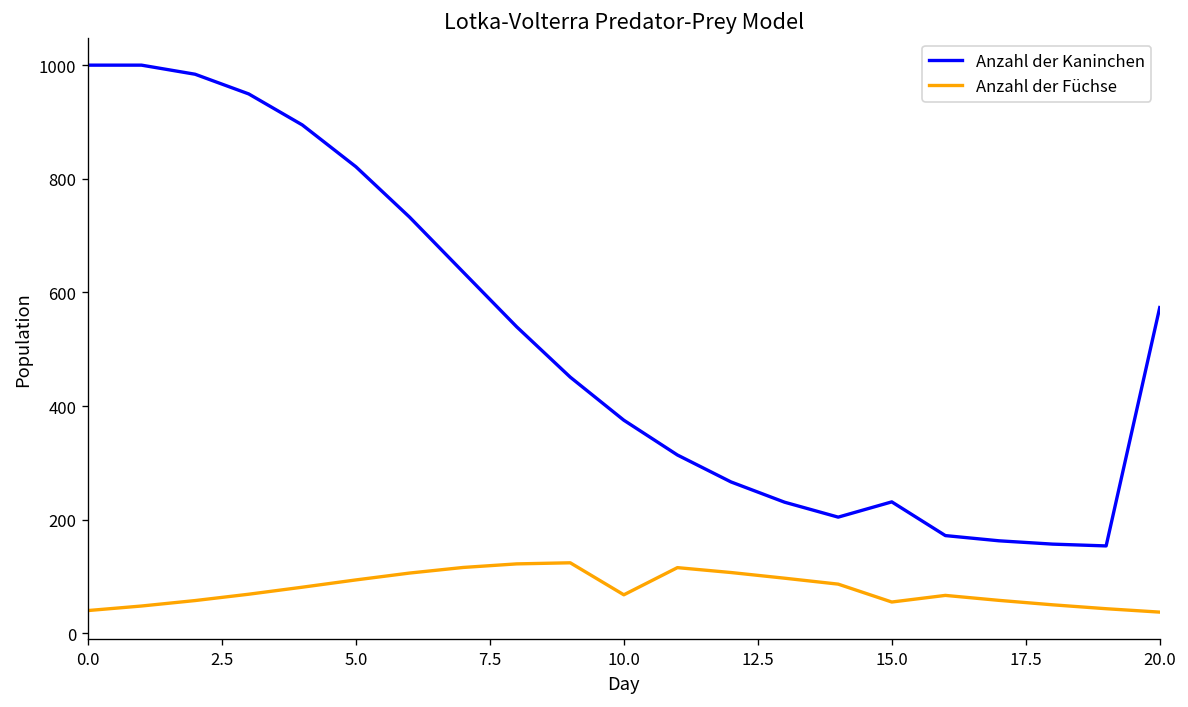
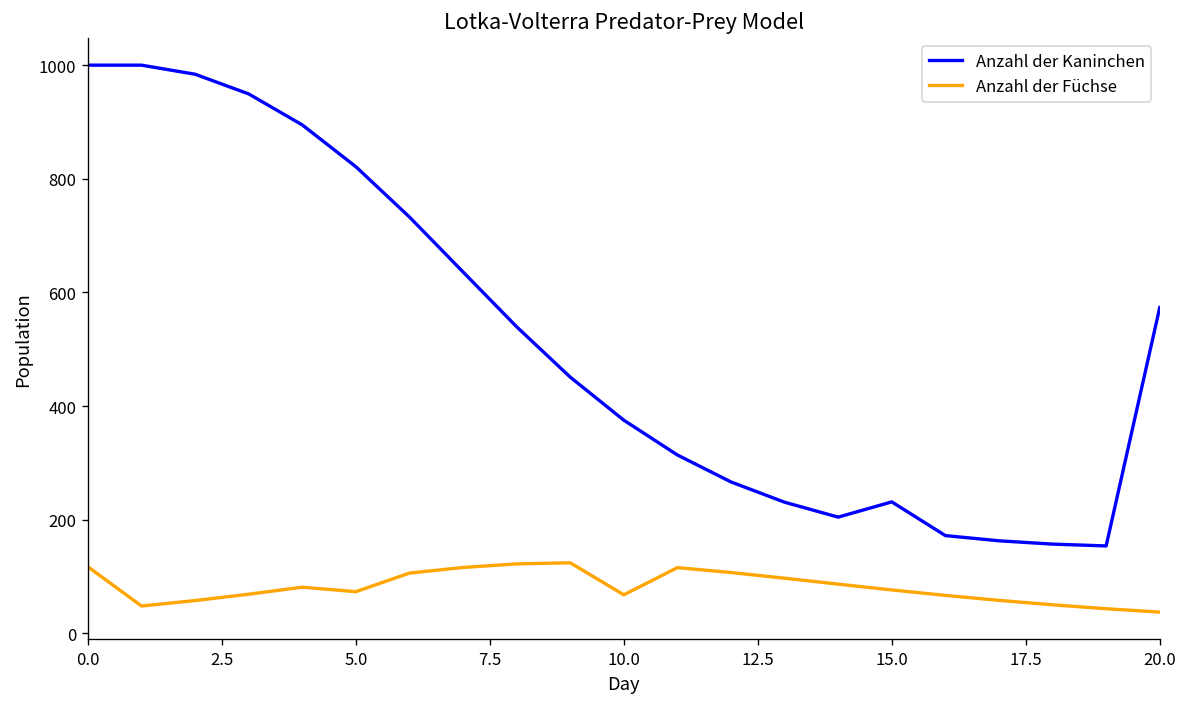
  {
    "Anzahl der Kaninchen": {
      "0.0": 1000,
      "5.0": 820,
      "10.0": 380,
      "15.0": 230,
      "20.0": 570
    },
    "Anzahl der Füchse": {
-     "0.0": 40,
-     "5.0": 90,
+     "0.0": 120,
+     "5.0": 70,
      "10.0": 70,
-     "15.0": 60,
+     "15.0": 80,
      "20.0": 40
    }
  }
